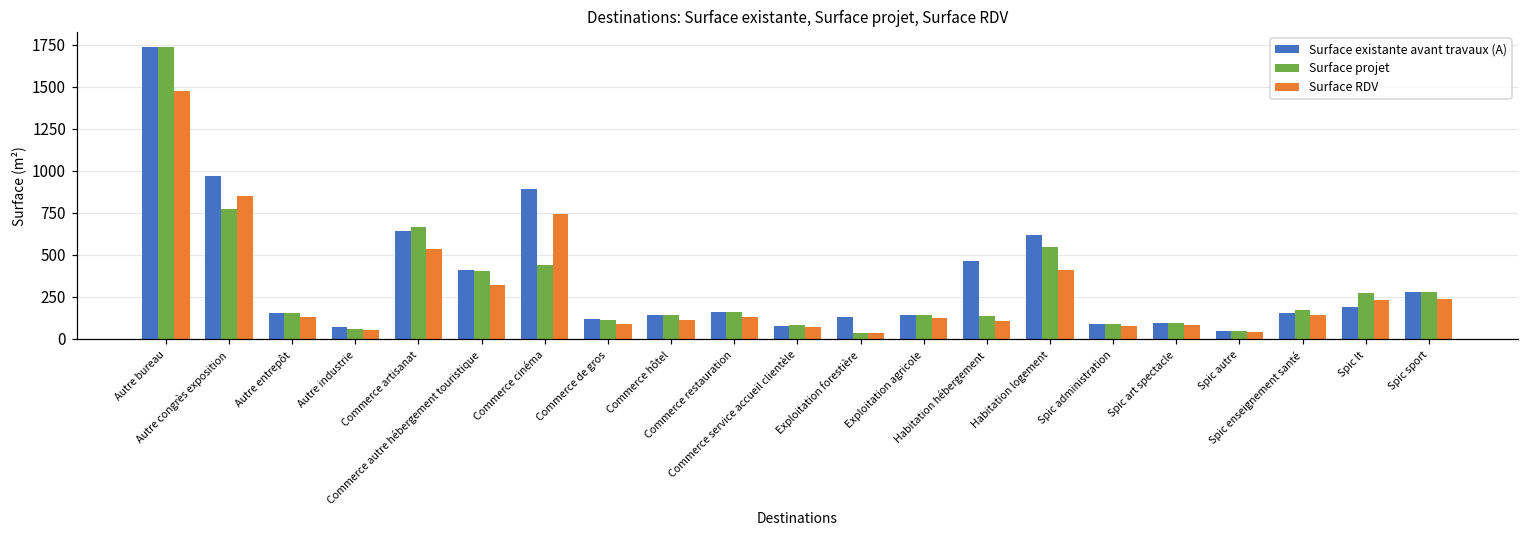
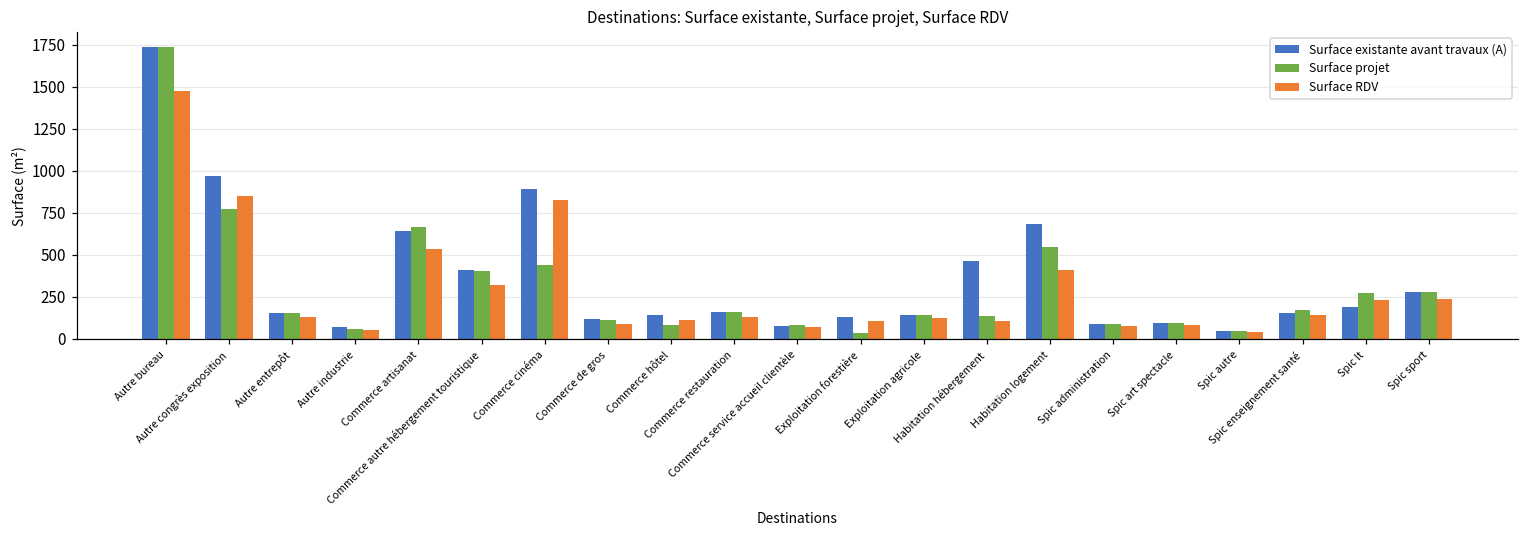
  {
    "Surface existante avant travaux (A)": {
      "Autre bureau": 1740,
      "Autre congrès exposition": 970,
      "Autre entrepôt": 150,
      "Autre industrie": 70,
      "Commerce artisanat": 640,
      "Commerce autre hébergement touristique": 410,
      "Commerce cinéma": 890,
      "Commerce de gros": 120,
      "Commerce hôtel": 140,
      "Commerce restauration": 160,
      "Commerce service accueil clientèle": 80,
      "Exploitation forestière": 130,
      "Exploitation agricole": 140,
      "Habitation hébergement": 470,
-     "Habitation logement": 620,
+     "Habitation logement": 680,
      "Spic administration": 90,
      "Spic art spectacle": 100,
      "Spic autre": 50,
      "Spic enseignement santé": 150,
      "Spic lt": 190,
      "Spic sport": 280
    },
    "Surface projet": {
      "Autre bureau": 1740,
      "Autre congrès exposition": 770,
      "Autre entrepôt": 150,
      "Autre industrie": 60,
      "Commerce artisanat": 670,
      "Commerce autre hébergement touristique": 400,
      "Commerce cinéma": 440,
      "Commerce de gros": 110,
-     "Commerce hôtel": 140,
+     "Commerce hôtel": 80,
      "Commerce restauration": 160,
      "Commerce service accueil clientèle": 90,
      "Exploitation forestière": 40,
      "Exploitation agricole": 140,
      "Habitation hébergement": 140,
      "Habitation logement": 550,
      "Spic administration": 90,
      "Spic art spectacle": 100,
      "Spic autre": 50,
      "Spic enseignement santé": 170,
      "Spic lt": 270,
      "Spic sport": 280
    },
    "Surface RDV": {
      "Autre bureau": 1480,
      "Autre congrès exposition": 850,
      "Autre entrepôt": 130,
      "Autre industrie": 50,
      "Commerce artisanat": 530,
      "Commerce autre hébergement touristique": 320,
-     "Commerce cinéma": 740,
+     "Commerce cinéma": 820,
      "Commerce de gros": 90,
      "Commerce hôtel": 110,
      "Commerce restauration": 130,
      "Commerce service accueil clientèle": 70,
-     "Exploitation forestière": 30,
+     "Exploitation forestière": 110,
      "Exploitation agricole": 120,
      "Habitation hébergement": 100,
      "Habitation logement": 410,
      "Spic administration": 80,
      "Spic art spectacle": 80,
      "Spic autre": 40,
      "Spic enseignement santé": 140,
      "Spic lt": 230,
      "Spic sport": 240
    }
  }
